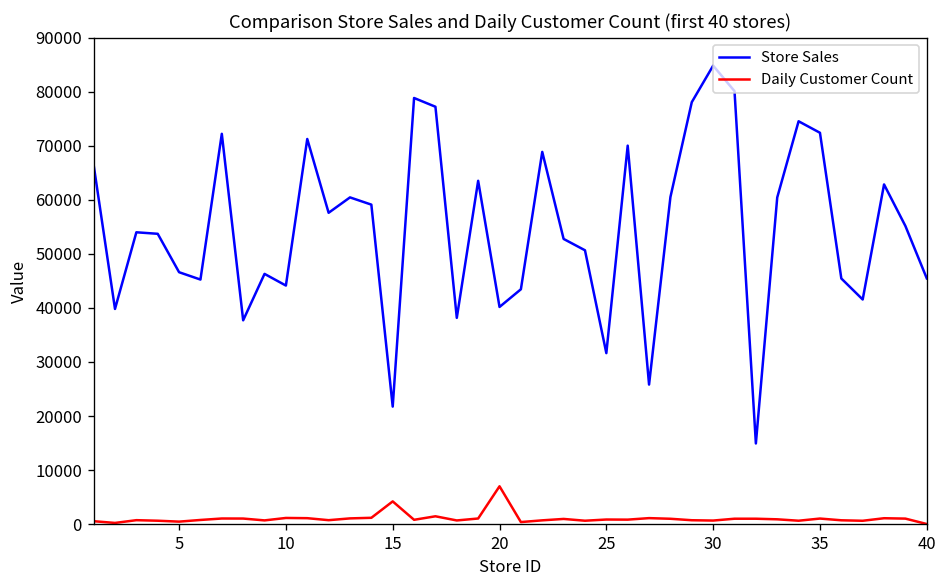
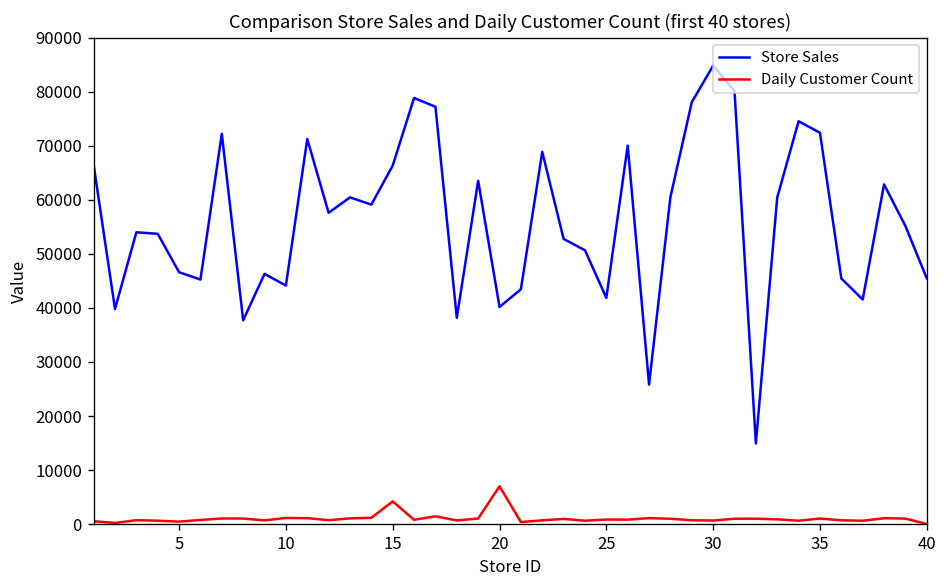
  {
    "Store Sales": {
      "5": 47000,
      "10": 44000,
-     "15": 22000,
+     "15": 66000,
      "20": 40000,
-     "25": 32000,
+     "25": 42000,
      "35": 72000,
      "40": 45000
    },
    "Daily Customer Count": {
      "5": 0,
      "10": 1000,
      "15": 4000,
      "20": 7000,
      "25": 1000,
      "30": 1000,
      "35": 1000,
      "40": 0
    }
  }
